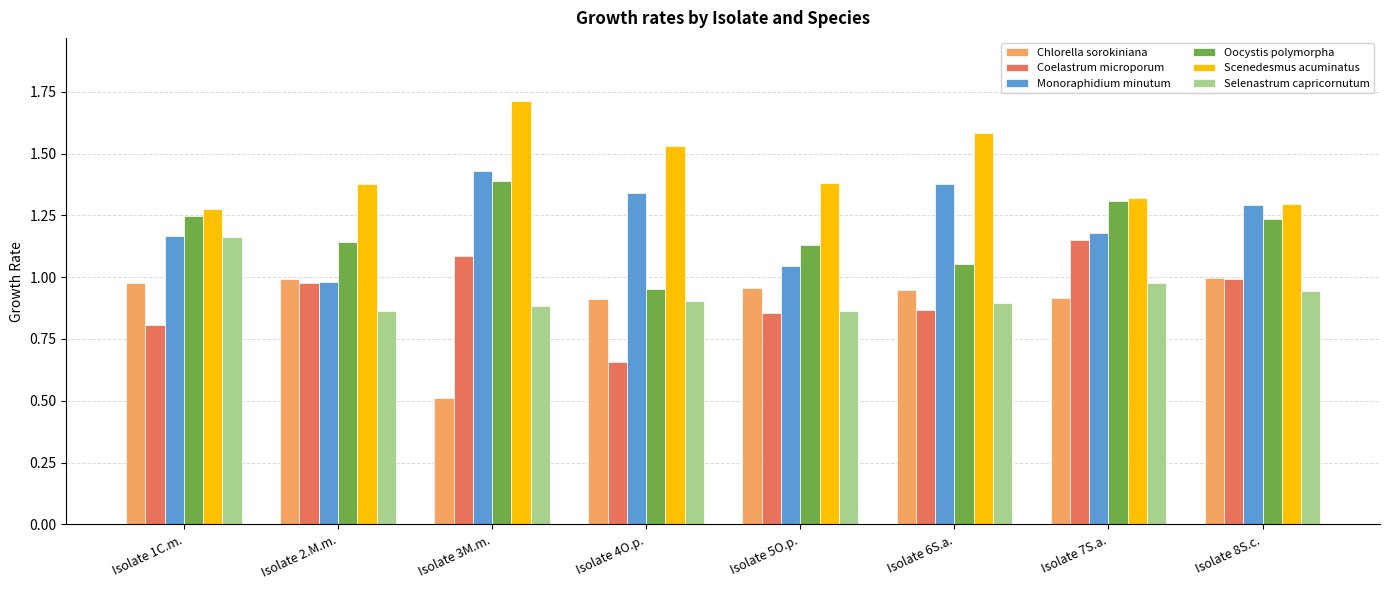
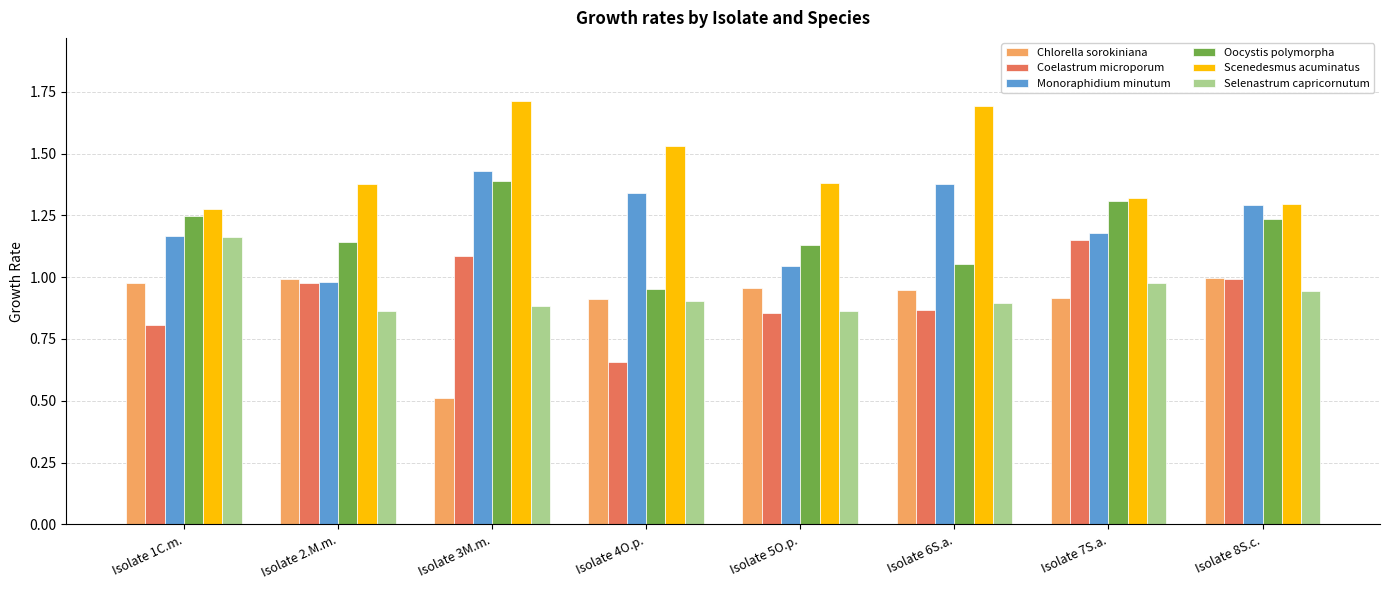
  {
    "Monoraphidium minutum": {
      "Isolate 1C.m.": 1.17,
      "Isolate 2.M.m.": 0.98,
      "Isolate 3M.m.": 1.43,
      "Isolate 4O.p.": 1.34,
      "Isolate 5O.p.": 1.05,
      "Isolate 6S.a.": 1.38,
      "Isolate 7S.a.": 1.18,
      "Isolate 8S.c.": 1.29
    },
    "Oocystis polymorpha": {
      "Isolate 1C.m.": 1.25,
      "Isolate 2.M.m.": 1.14,
      "Isolate 3M.m.": 1.39,
      "Isolate 4O.p.": 0.95,
      "Isolate 5O.p.": 1.13,
      "Isolate 6S.a.": 1.05,
      "Isolate 7S.a.": 1.31,
      "Isolate 8S.c.": 1.24
    },
    "Scenedesmus acuminatus": {
      "Isolate 1C.m.": 1.28,
      "Isolate 2.M.m.": 1.38,
      "Isolate 3M.m.": 1.71,
      "Isolate 4O.p.": 1.53,
      "Isolate 5O.p.": 1.38,
-     "Isolate 6S.a.": 1.58,
+     "Isolate 6S.a.": 1.69,
      "Isolate 7S.a.": 1.32,
      "Isolate 8S.c.": 1.30
    },
    "Selenastrum capricornutum": {
      "Isolate 1C.m.": 1.16,
      "Isolate 2.M.m.": 0.86,
      "Isolate 3M.m.": 0.88,
      "Isolate 4O.p.": 0.90,
      "Isolate 5O.p.": 0.86,
      "Isolate 6S.a.": 0.90,
      "Isolate 7S.a.": 0.98,
      "Isolate 8S.c.": 0.94
    }
  }
